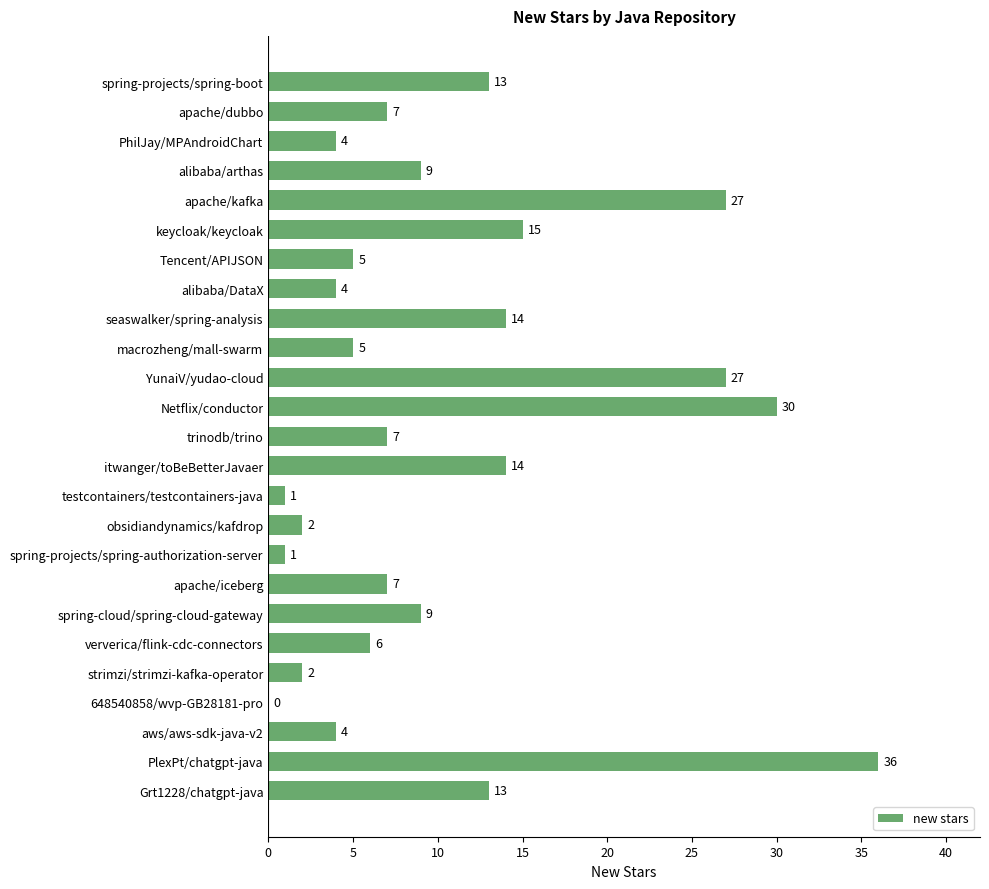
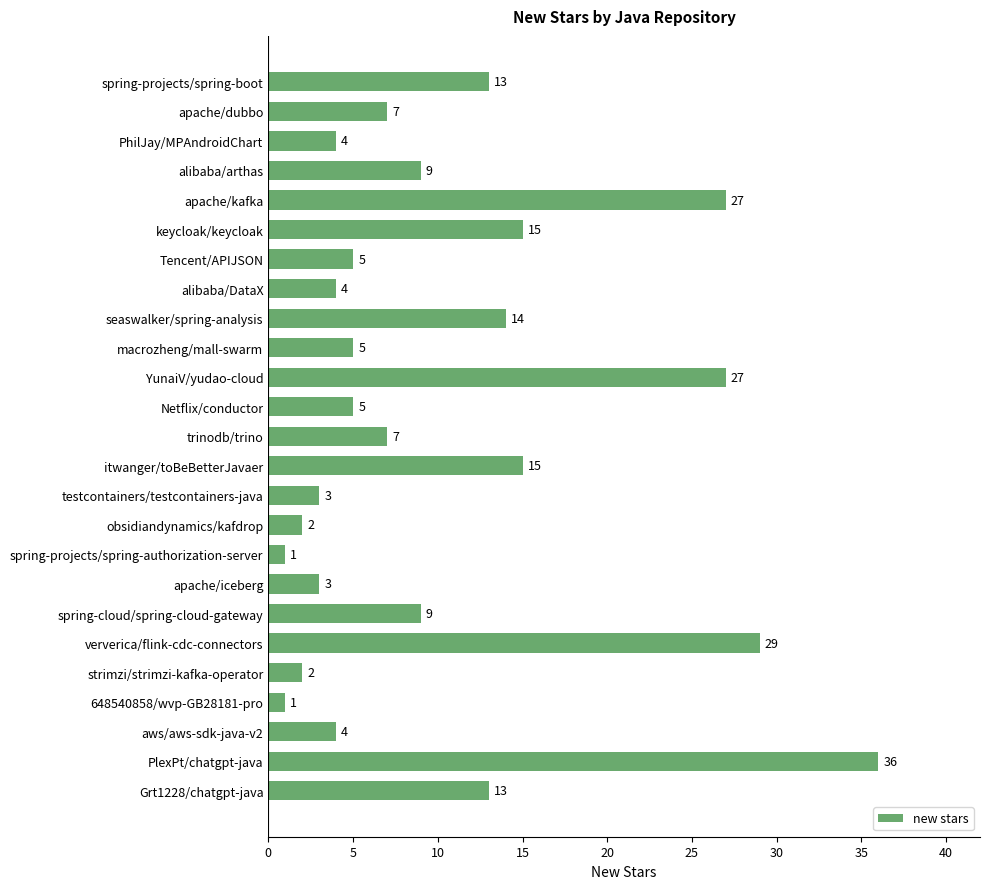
  {
    "spring-projects/spring-boot": 13,
    "apache/dubbo": 7,
    "PhilJay/MPAndroidChart": 4,
    "alibaba/arthas": 9,
    "apache/kafka": 27,
    "keycloak/keycloak": 15,
    "Tencent/APIJSON": 5,
    "alibaba/DataX": 4,
    "seaswalker/spring-analysis": 14,
    "macrozheng/mall-swarm": 5,
    "YunaiV/yudao-cloud": 27,
-   "Netflix/conductor": 30,
+   "Netflix/conductor": 5,
    "trinodb/trino": 7,
-   "itwanger/toBeBetterJavaer": 14,
-   "testcontainers/testcontainers-java": 1,
+   "itwanger/toBeBetterJavaer": 15,
+   "testcontainers/testcontainers-java": 3,
    "obsidiandynamics/kafdrop": 2,
    "spring-projects/spring-authorization-server": 1,
-   "apache/iceberg": 7,
+   "apache/iceberg": 3,
    "spring-cloud/spring-cloud-gateway": 9,
-   "ververica/flink-cdc-connectors": 6,
+   "ververica/flink-cdc-connectors": 29,
    "strimzi/strimzi-kafka-operator": 2,
-   "648540858/wvp-GB28181-pro": 0,
+   "648540858/wvp-GB28181-pro": 1,
    "aws/aws-sdk-java-v2": 4,
    "PlexPt/chatgpt-java": 36,
    "Grt1228/chatgpt-java": 13
  }
